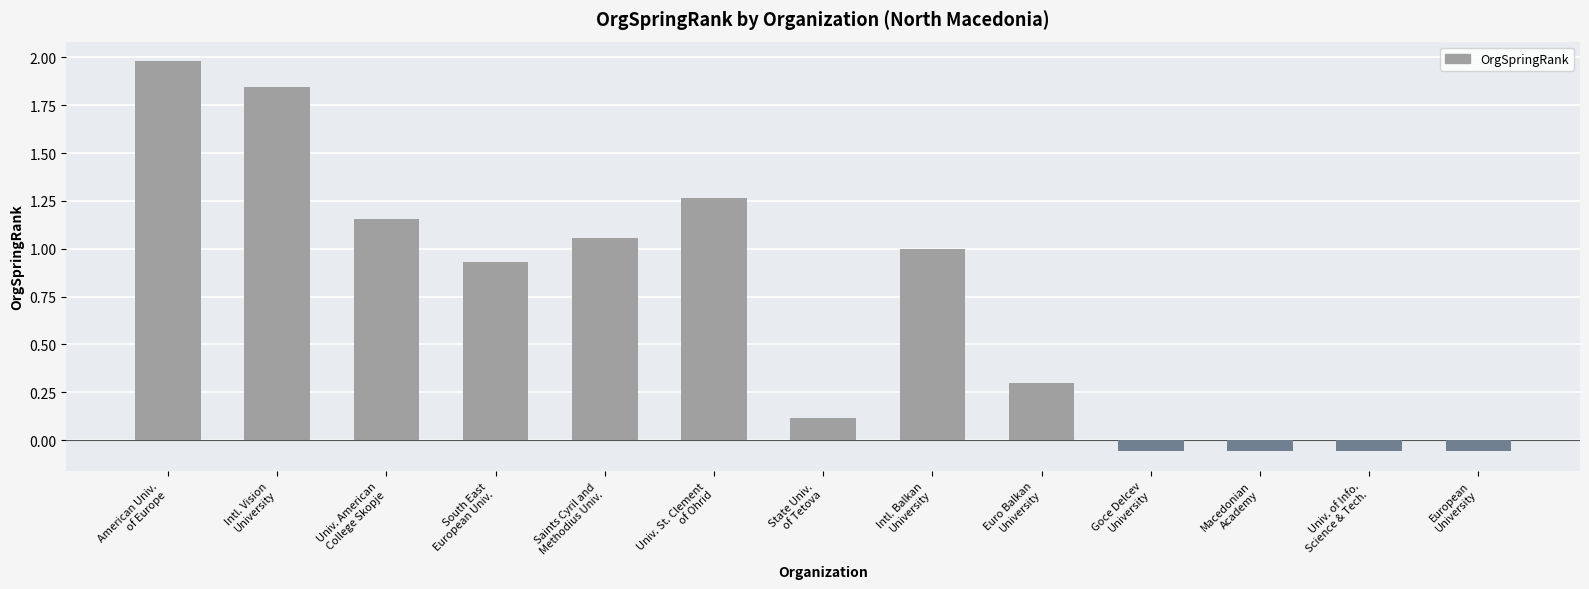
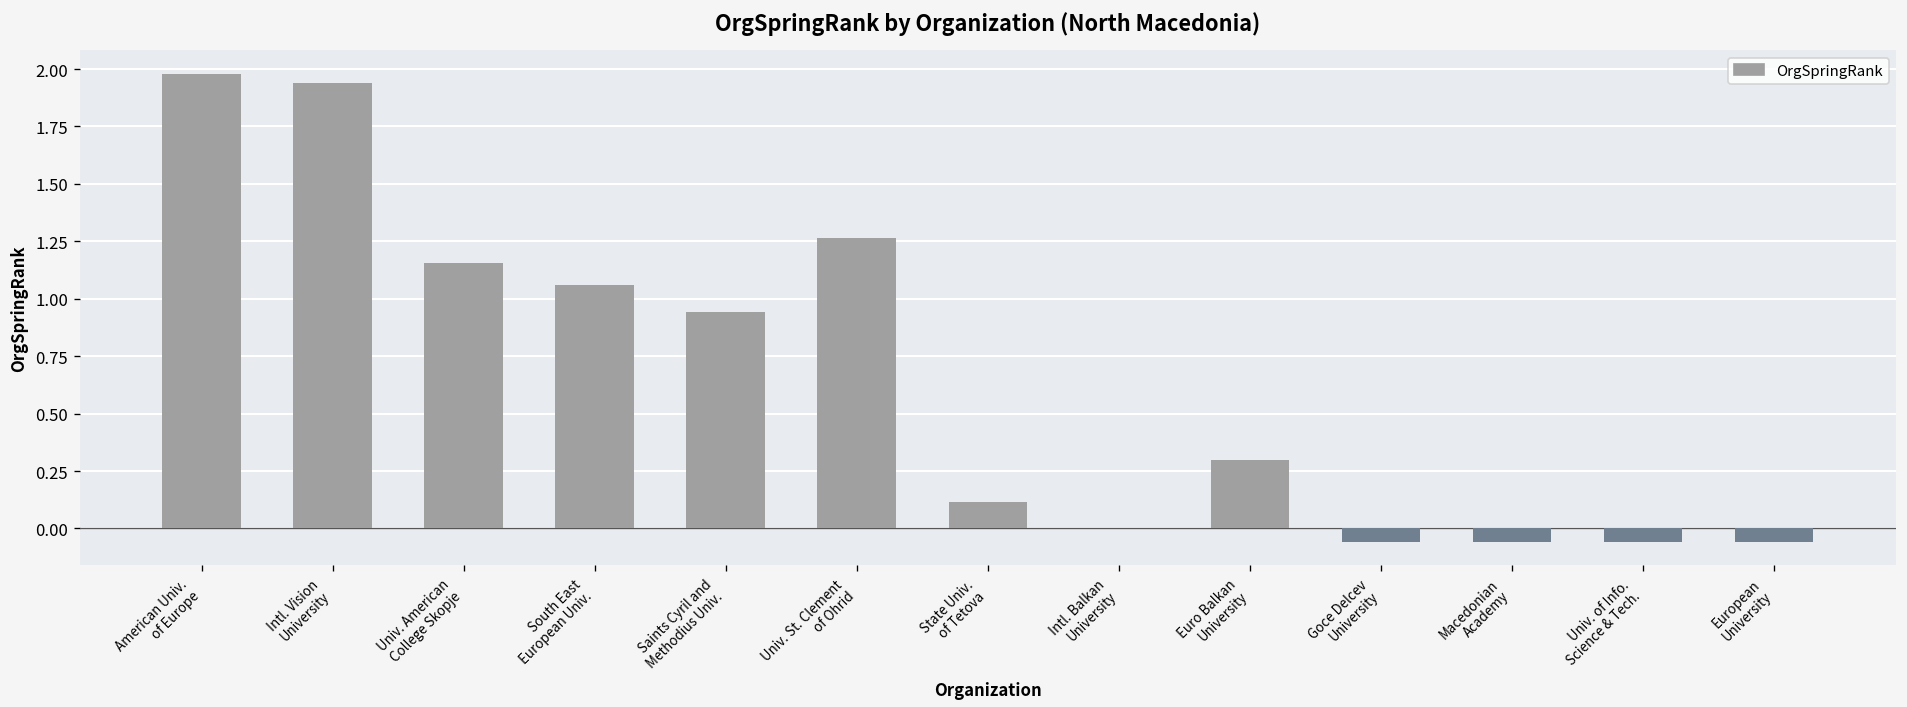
  {
    "American Univ. of Europe": 1.98,
-   "Intl. Vision University": 1.85,
+   "Intl. Vision University": 1.94,
    "Univ. American College Skopje": 1.16,
-   "South East European Univ.": 0.93,
-   "Saints Cyril and Methodius Univ.": 1.06,
+   "South East European Univ.": 1.06,
+   "Saints Cyril and Methodius Univ.": 0.94,
    "Univ. St. Clement of Ohrid": 1.26,
    "State Univ. of Tetova": 0.11,
-   "Intl. Balkan University": 1,
+   "Intl. Balkan University": 0,
    "Euro Balkan University": 0.30,
    "Goce Delcev University": -0.06,
    "Macedonian Academy": -0.06,
    "Univ. of Info. Science & Tech.": -0.06,
    "European University": -0.06
  }
